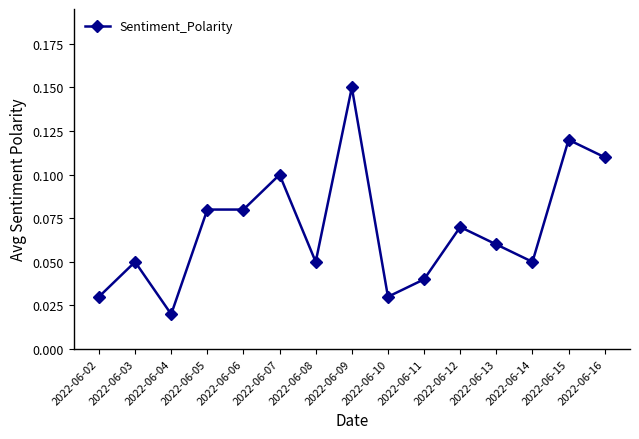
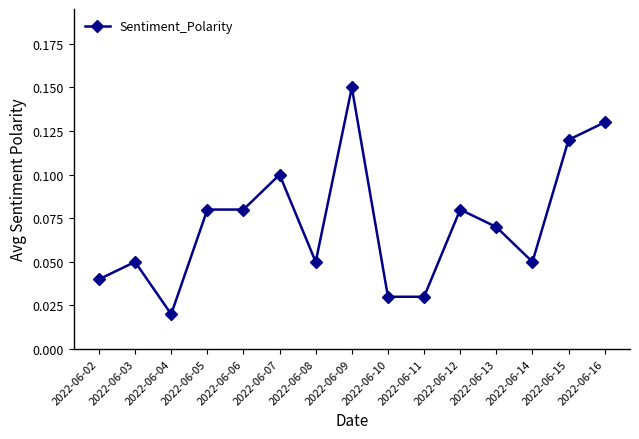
  {
-   "2022-06-02": 0.03,
+   "2022-06-02": 0.04,
    "2022-06-03": 0.05,
    "2022-06-04": 0.02,
    "2022-06-05": 0.08,
    "2022-06-06": 0.08,
    "2022-06-07": 0.10,
    "2022-06-08": 0.05,
    "2022-06-09": 0.15,
    "2022-06-10": 0.03,
-   "2022-06-11": 0.04,
-   "2022-06-12": 0.07,
-   "2022-06-13": 0.06,
+   "2022-06-11": 0.03,
+   "2022-06-12": 0.08,
+   "2022-06-13": 0.07,
    "2022-06-14": 0.05,
    "2022-06-15": 0.12,
-   "2022-06-16": 0.11
+   "2022-06-16": 0.13
  }
